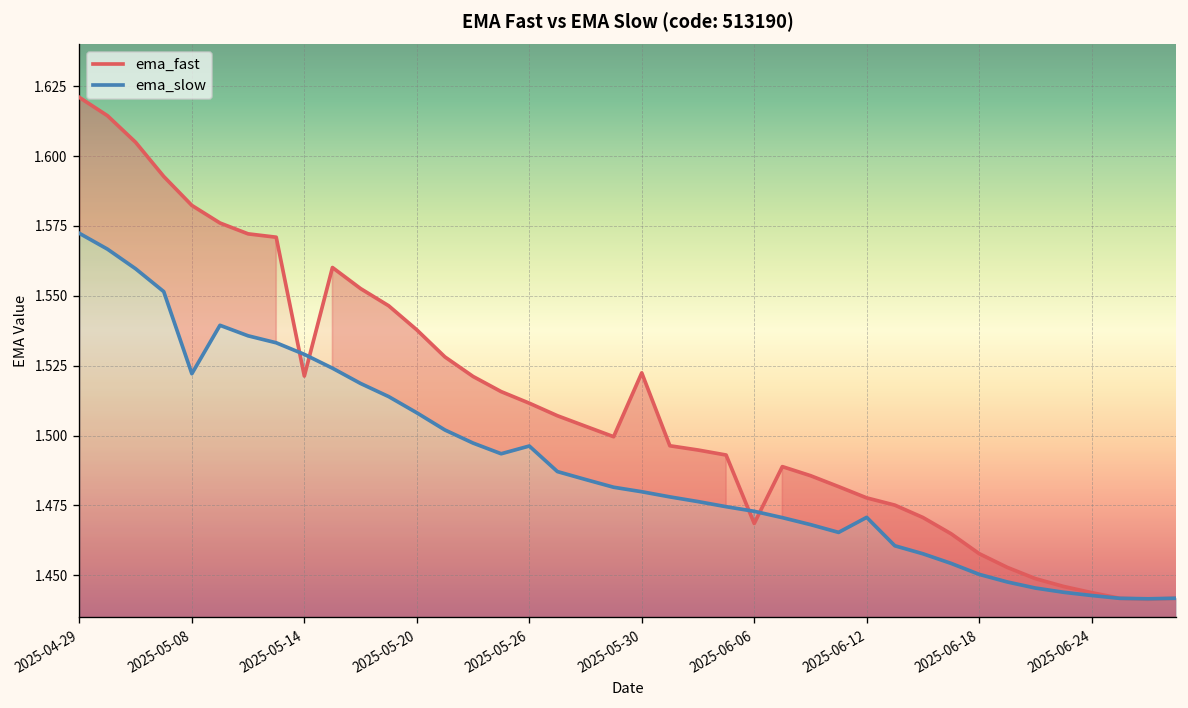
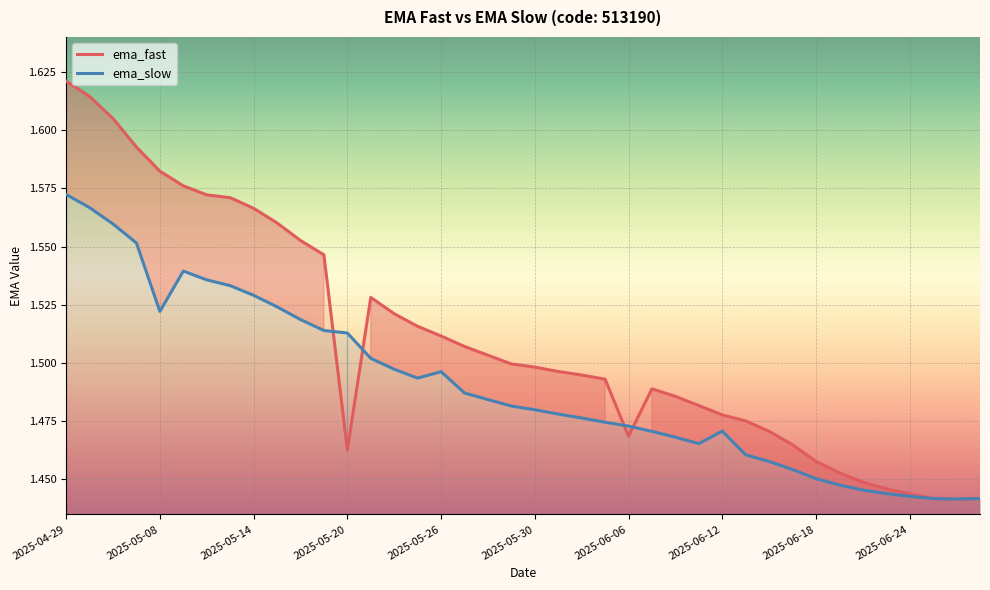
  {
    "ema_fast": {
      "2025-04-29": 1.621,
      "2025-05-08": 1.582,
-     "2025-05-14": 1.521,
-     "2025-05-20": 1.538,
+     "2025-05-14": 1.566,
+     "2025-05-20": 1.463,
      "2025-05-26": 1.512,
-     "2025-05-30": 1.522,
+     "2025-05-30": 1.498,
      "2025-06-06": 1.469,
      "2025-06-12": 1.478,
      "2025-06-18": 1.458
    },
    "ema_slow": {
      "2025-04-29": 1.572,
      "2025-05-08": 1.522,
      "2025-05-14": 1.529,
-     "2025-05-20": 1.508,
+     "2025-05-20": 1.513,
      "2025-05-26": 1.496,
      "2025-05-30": 1.480,
      "2025-06-06": 1.473,
      "2025-06-12": 1.471,
      "2025-06-18": 1.450
    }
  }
